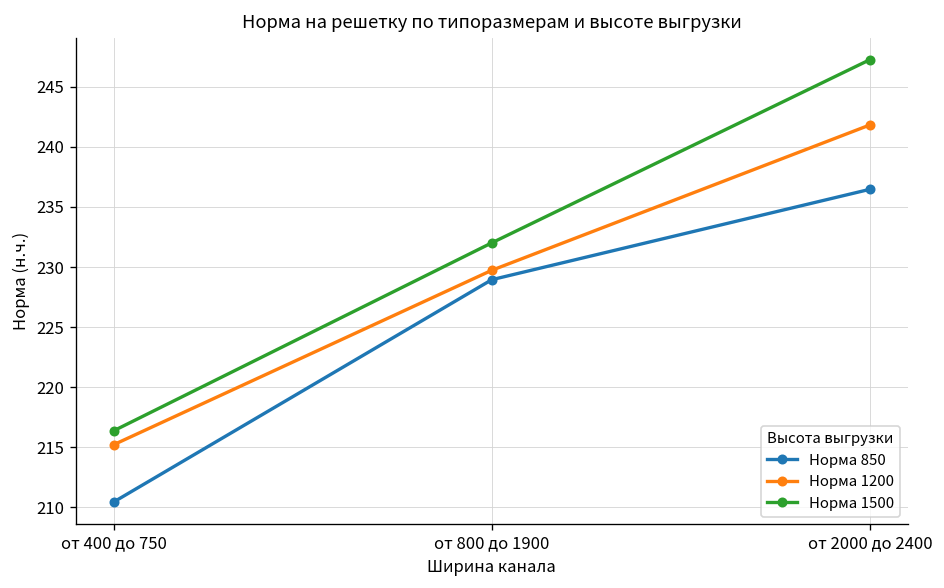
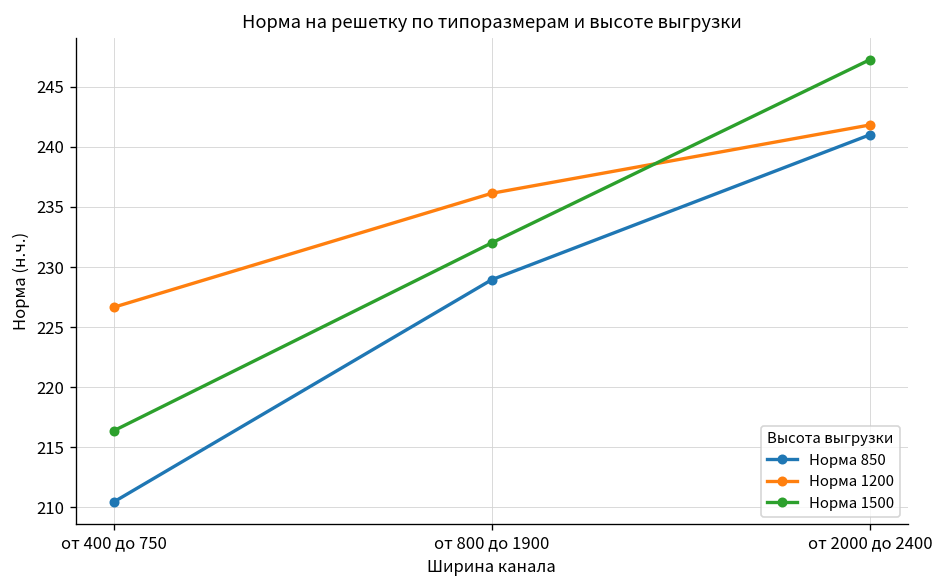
  {
    "Норма 850": {
      "от 400 до 750": 210.5,
      "от 800 до 1900": 229.0,
-     "от 2000 до 2400": 236.5
+     "от 2000 до 2400": 241.0
    },
    "Норма 1200": {
-     "от 400 до 750": 215.2,
-     "от 800 до 1900": 229.7,
+     "от 400 до 750": 226.7,
+     "от 800 до 1900": 236.1,
      "от 2000 до 2400": 241.8
    },
    "Норма 1500": {
      "от 400 до 750": 216.4,
      "от 800 до 1900": 232.0,
      "от 2000 до 2400": 247.3
    }
  }
